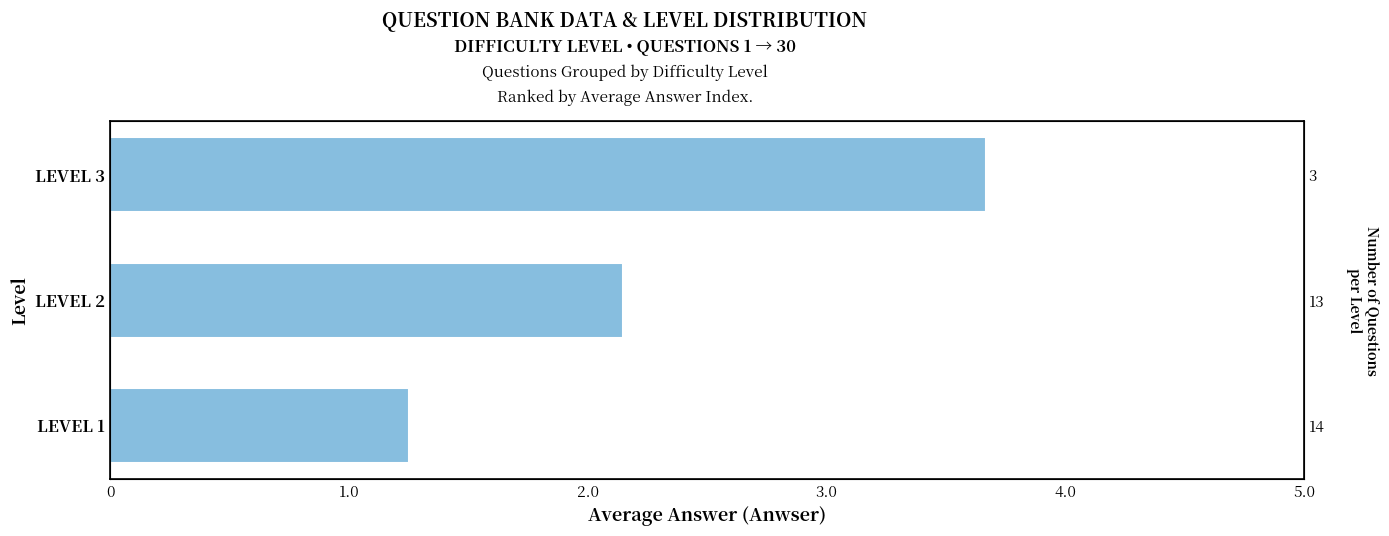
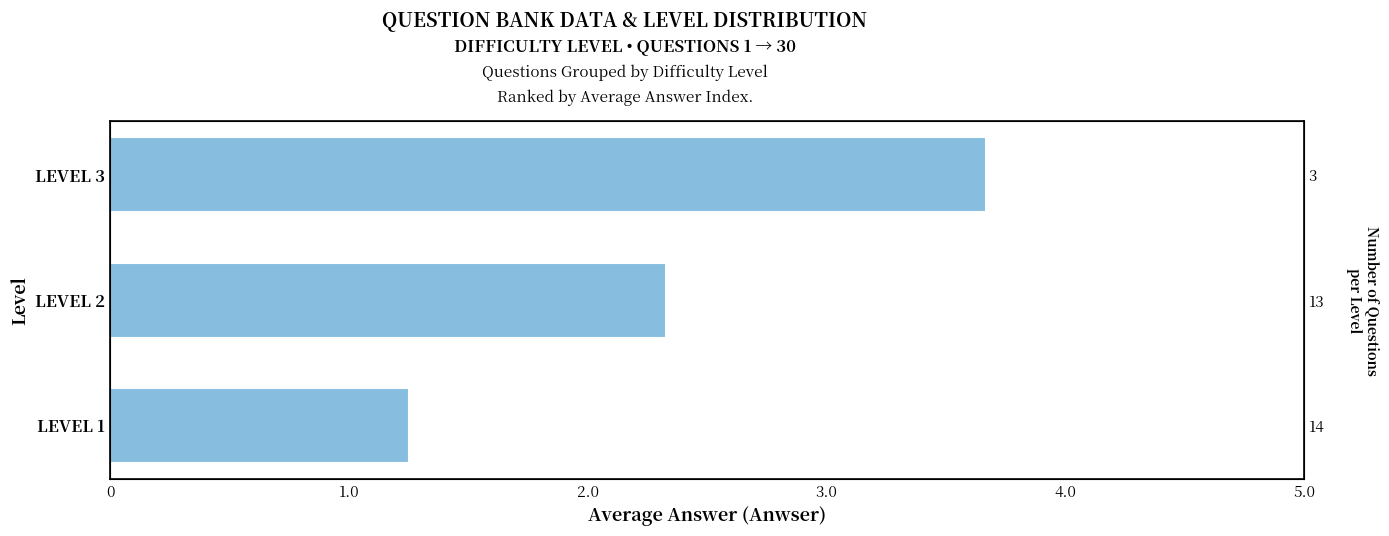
  {
    "LEVEL 3": 3.67,
-   "LEVEL 2": 2.15,
+   "LEVEL 2": 2.33,
    "LEVEL 1": 1.25
  }
